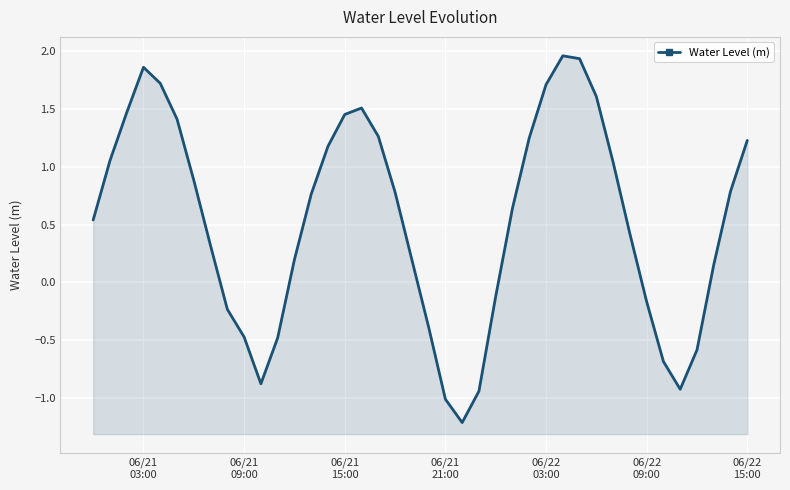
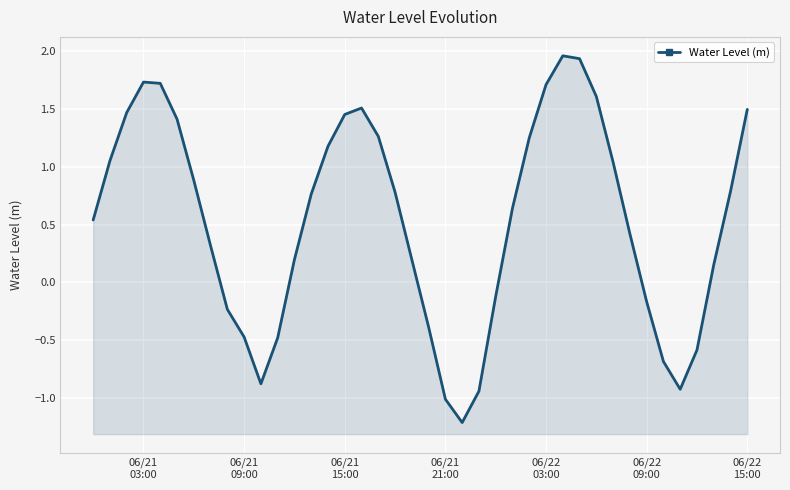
  {
-   "06/21 03:00": 1.86,
+   "06/21 03:00": 1.73,
    "06/21 09:00": -0.47,
    "06/21 15:00": 1.45,
    "06/21 21:00": -1.01,
    "06/22 03:00": 1.71,
    "06/22 09:00": -0.17,
-   "06/22 15:00": 1.23
+   "06/22 15:00": 1.50
  }
